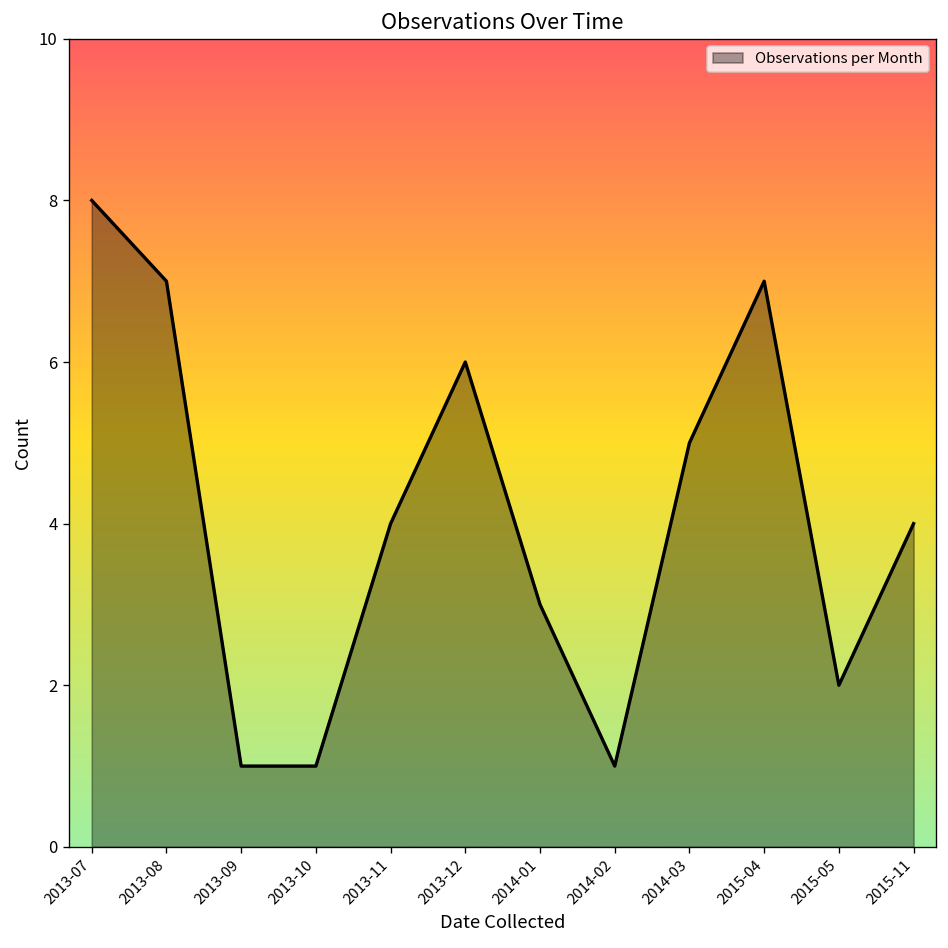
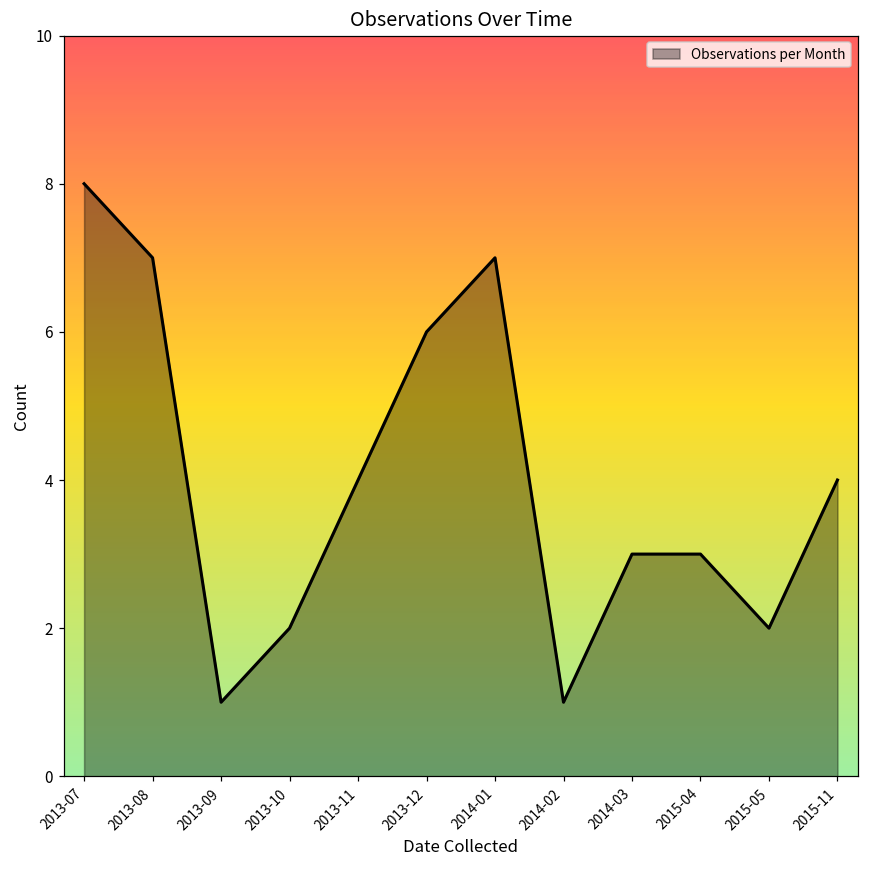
  {
    "2013-07": 8,
    "2013-08": 7,
    "2013-09": 1,
-   "2013-10": 1,
+   "2013-10": 2,
    "2013-11": 4,
    "2013-12": 6,
-   "2014-01": 3,
+   "2014-01": 7,
    "2014-02": 1,
-   "2014-03": 5,
-   "2015-04": 7,
+   "2014-03": 3,
+   "2015-04": 3,
    "2015-05": 2,
    "2015-11": 4
  }
